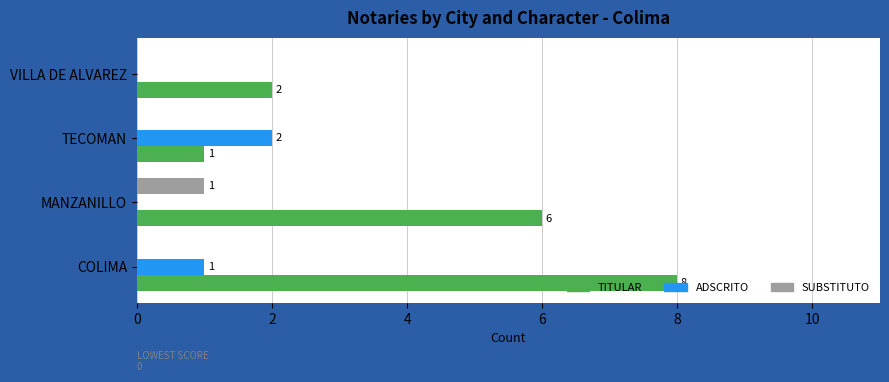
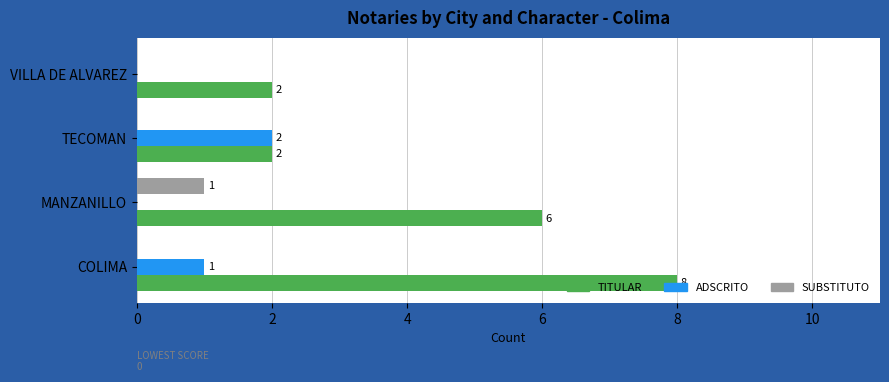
  {
    "TITULAR": {
      "VILLA DE ALVAREZ": 2,
-     "TECOMAN": 1,
+     "TECOMAN": 2,
      "MANZANILLO": 6,
      "COLIMA": 8
    },
    "ADSCRITO": {
      "TECOMAN": 2,
      "COLIMA": 1
    },
    "SUBSTITUTO": {
      "MANZANILLO": 1
    }
  }
